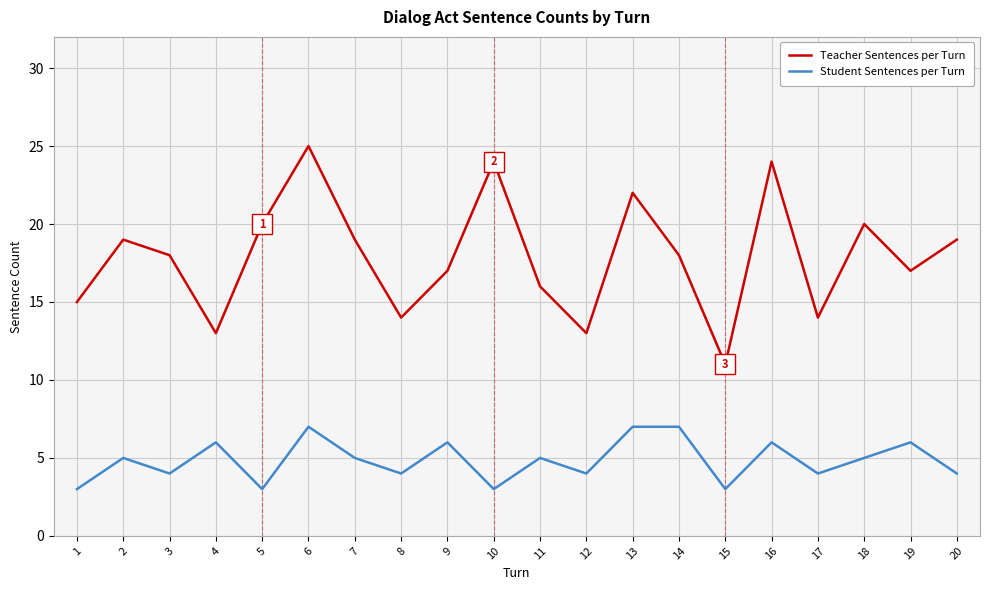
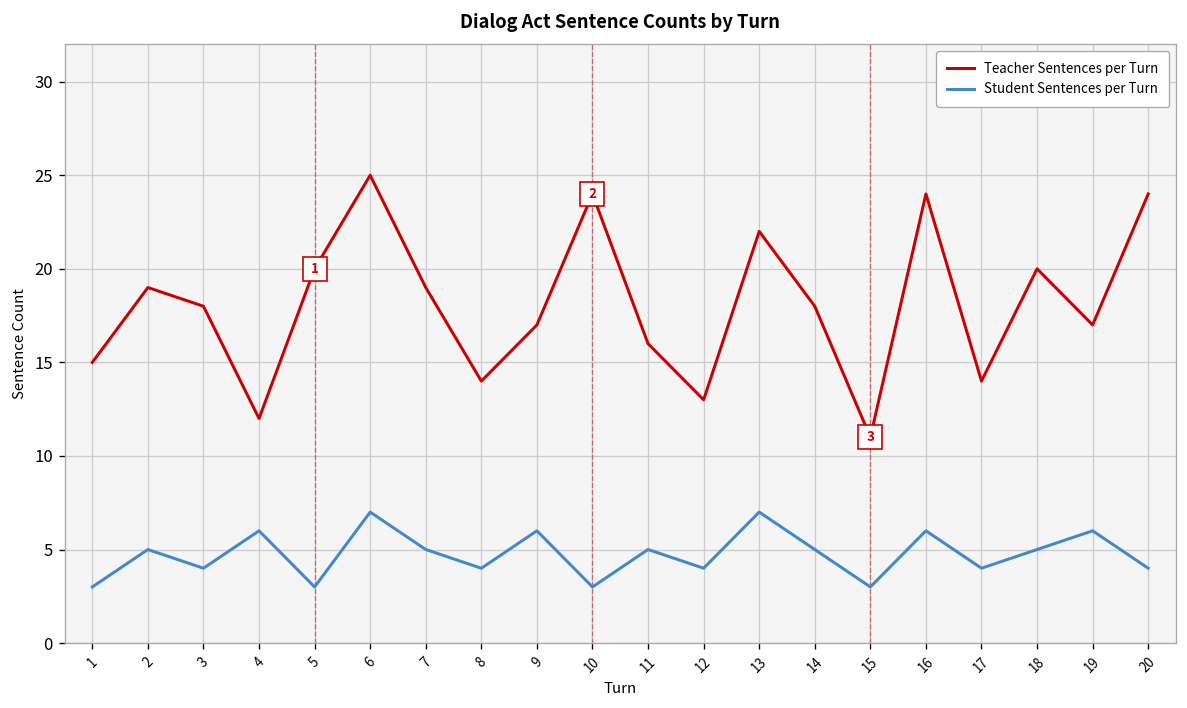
  {
    "Teacher Sentences per Turn": {
      "1": 15,
      "2": 19,
      "3": 18,
-     "4": 13,
+     "4": 12,
      "6": 25,
      "7": 19,
      "8": 14,
      "9": 17,
      "11": 16,
      "12": 13,
      "13": 22,
      "14": 18,
      "16": 24,
      "17": 14,
      "18": 20,
      "19": 17,
-     "20": 19
+     "20": 24
    },
    "Student Sentences per Turn": {
      "1": 3,
      "2": 5,
      "3": 4,
      "4": 6,
      "5": 3,
      "6": 7,
      "7": 5,
      "8": 4,
      "9": 6,
      "10": 3,
      "11": 5,
      "12": 4,
      "13": 7,
-     "14": 7,
+     "14": 5,
      "15": 3,
      "16": 6,
      "17": 4,
      "18": 5,
      "19": 6,
      "20": 4
    }
  }
